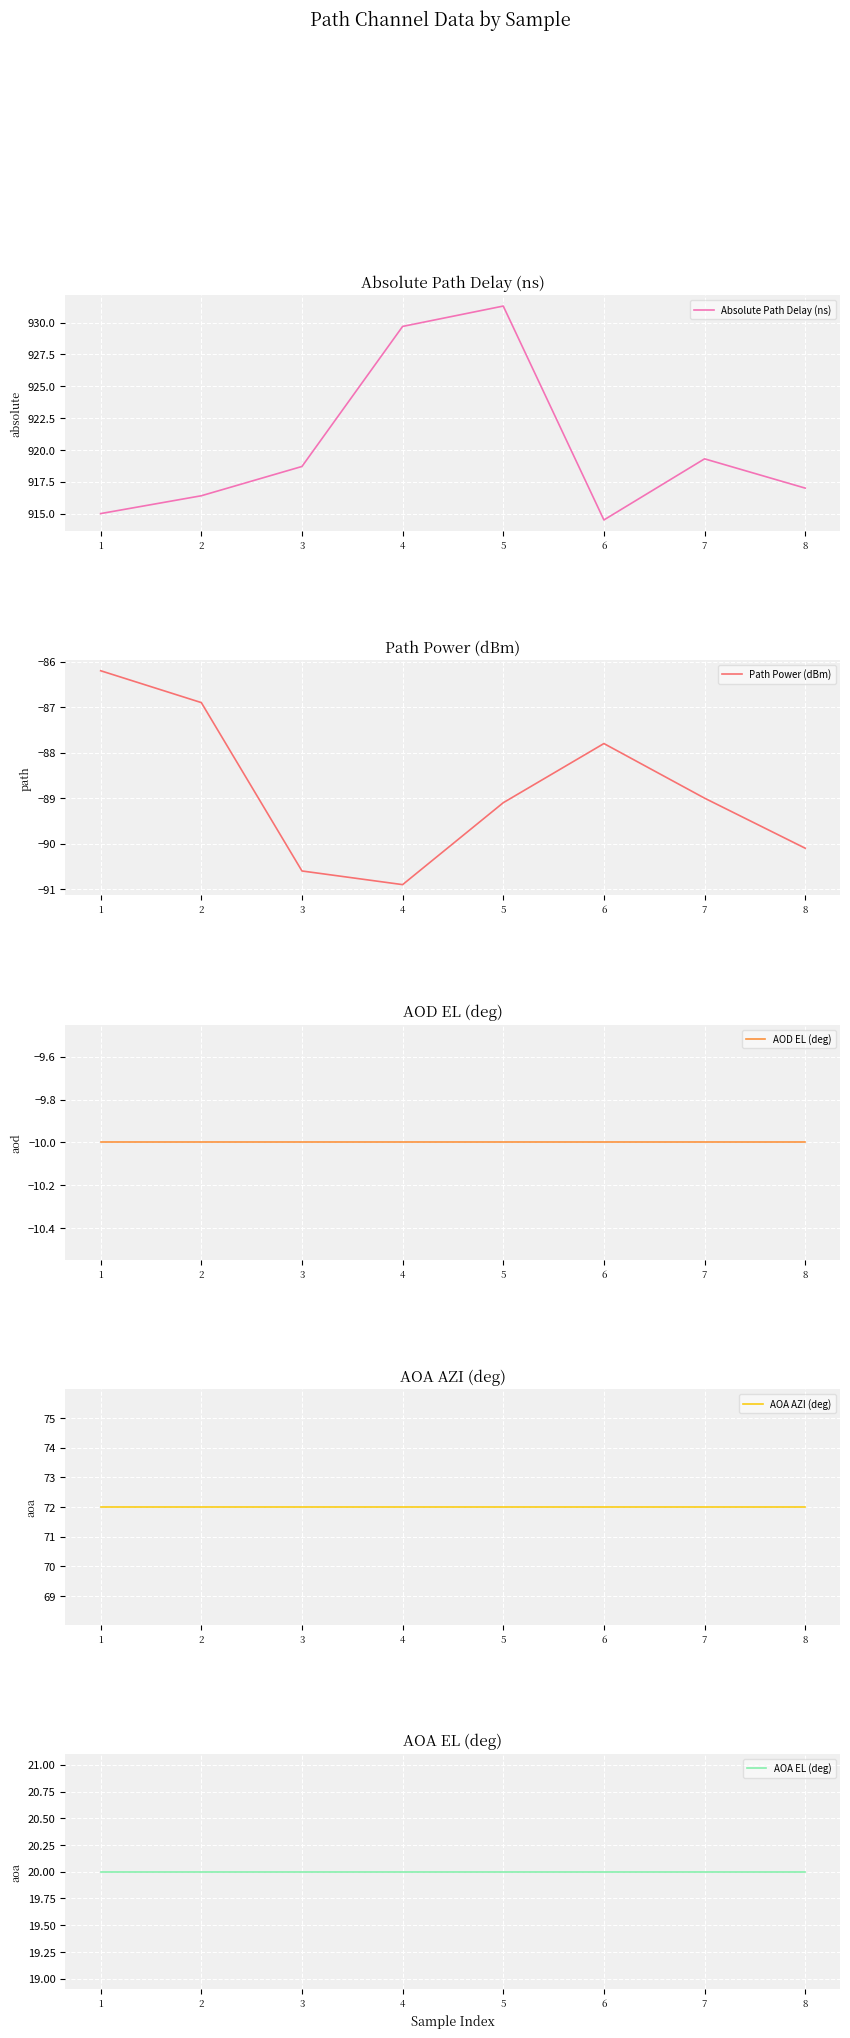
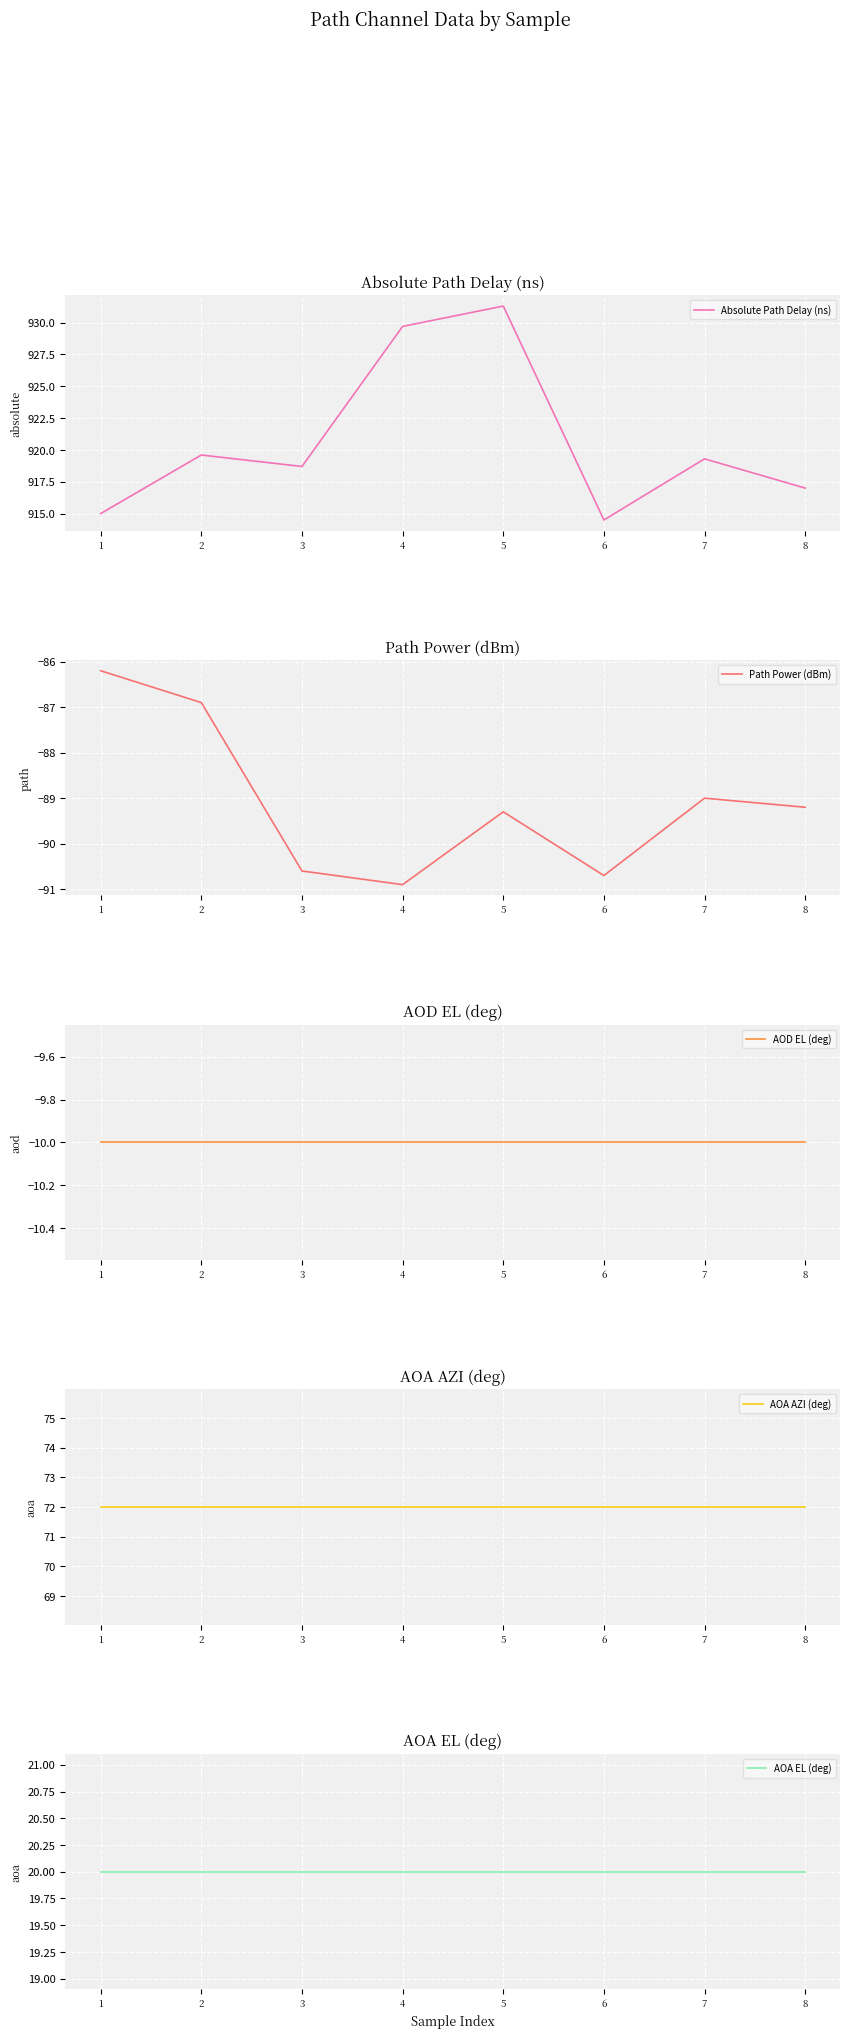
  {
    "Absolute Path Delay (ns)": {
      "1": 915.0,
-     "2": 916.4,
+     "2": 919.6,
      "3": 918.7,
      "4": 929.7,
      "5": 931.3,
      "6": 914.5,
      "7": 919.3,
      "8": 917.0
    },
    "Path Power (dBm)": {
      "1": -86.2,
      "2": -86.9,
      "3": -90.6,
      "4": -90.9,
-     "5": -89.1,
-     "6": -87.8,
+     "5": -89.3,
+     "6": -90.7,
      "7": -89.0,
-     "8": -90.1
+     "8": -89.2
    },
    "AOD EL (deg)": {
      "1": -10.00,
      "2": -10.00,
      "3": -10.00,
      "4": -10.00,
      "5": -10.00,
      "6": -10.00,
      "7": -10.00,
      "8": -10.00
    },
    "AOA AZI (deg)": {
      "1": 72.0,
      "2": 72.0,
      "3": 72.0,
      "4": 72.0,
      "5": 72.0,
      "6": 72.0,
      "7": 72.0,
      "8": 72.0
    },
    "AOA EL (deg)": {
      "1": 20.00,
      "2": 20.00,
      "3": 20.00,
      "4": 20.00,
      "5": 20.00,
      "6": 20.00,
      "7": 20.00,
      "8": 20.00
    }
  }
